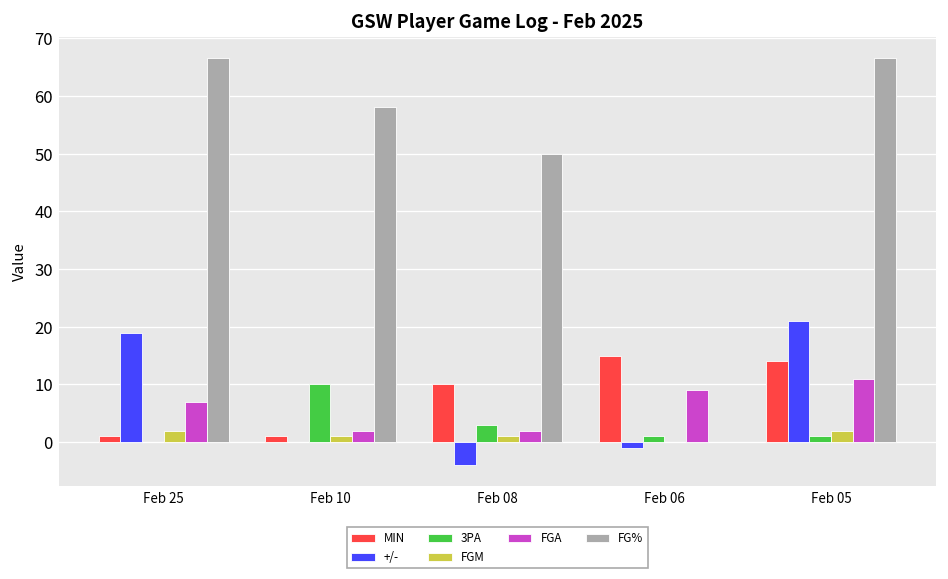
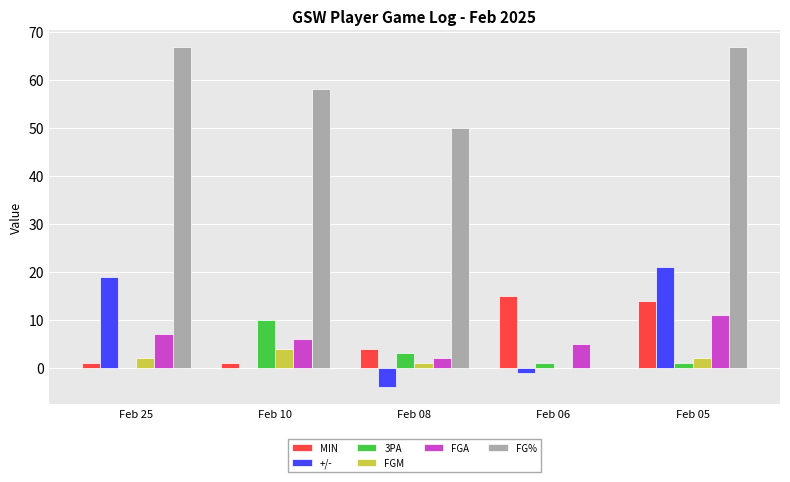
  {
    "MIN": {
      "Feb 25": 1,
      "Feb 10": 1,
-     "Feb 08": 10,
+     "Feb 08": 4,
      "Feb 06": 15,
      "Feb 05": 14
    },
    "+/-": {
      "Feb 25": 19,
      "Feb 10": 0,
      "Feb 08": -4,
      "Feb 06": -1,
      "Feb 05": 21
    },
    "3PA": {
      "Feb 25": 0,
      "Feb 10": 10,
      "Feb 08": 3,
      "Feb 06": 1,
      "Feb 05": 1
    },
    "FGM": {
      "Feb 25": 2,
-     "Feb 10": 1,
+     "Feb 10": 4,
      "Feb 08": 1,
      "Feb 06": 0,
      "Feb 05": 2
    },
    "FGA": {
      "Feb 25": 7,
-     "Feb 10": 2,
+     "Feb 10": 6,
      "Feb 08": 2,
-     "Feb 06": 9,
+     "Feb 06": 5,
      "Feb 05": 11
    },
    "FG%": {
      "Feb 25": 67,
      "Feb 10": 58,
      "Feb 08": 50,
      "Feb 06": 0,
      "Feb 05": 67
    }
  }
